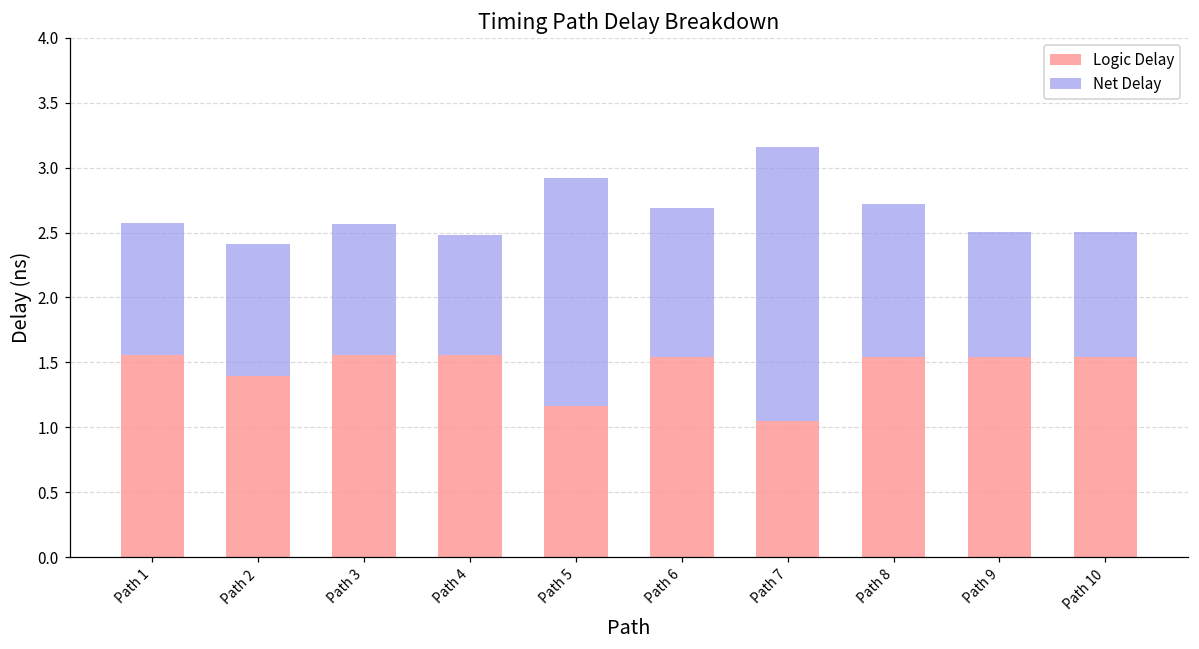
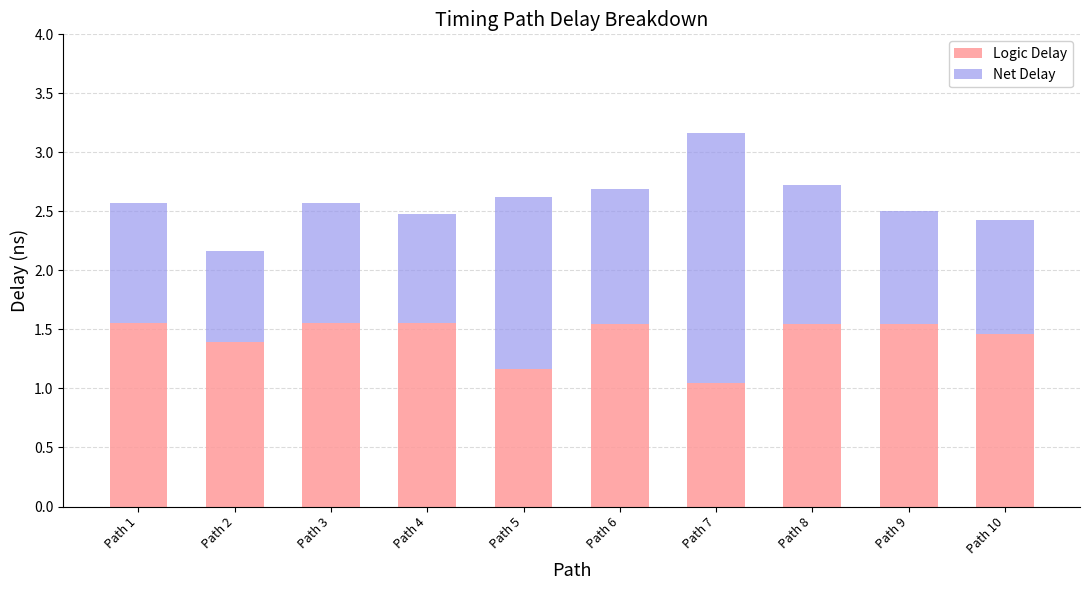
  {
    "Logic Delay": {
      "Path 1": 1.56,
      "Path 2": 1.40,
      "Path 3": 1.56,
      "Path 4": 1.56,
      "Path 5": 1.16,
      "Path 6": 1.54,
      "Path 7": 1.05,
      "Path 8": 1.54,
      "Path 9": 1.54,
-     "Path 10": 1.54
+     "Path 10": 1.47
    },
    "Net Delay": {
      "Path 1": 1.02,
-     "Path 2": 1.02,
+     "Path 2": 0.77,
      "Path 3": 1.01,
      "Path 4": 0.92,
-     "Path 5": 1.76,
+     "Path 5": 1.46,
      "Path 6": 1.14,
      "Path 7": 2.11,
      "Path 8": 1.18,
      "Path 9": 0.96,
      "Path 10": 0.96
    }
  }
